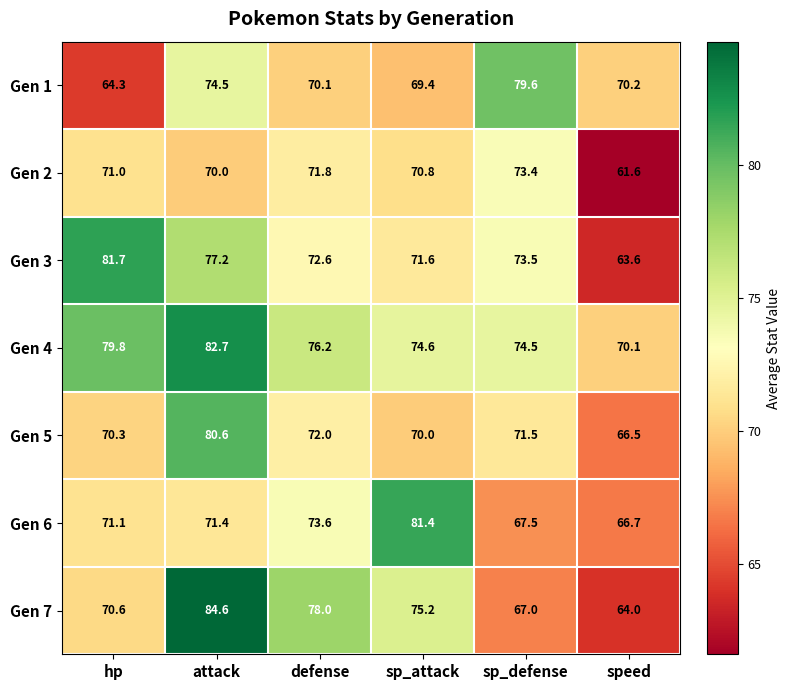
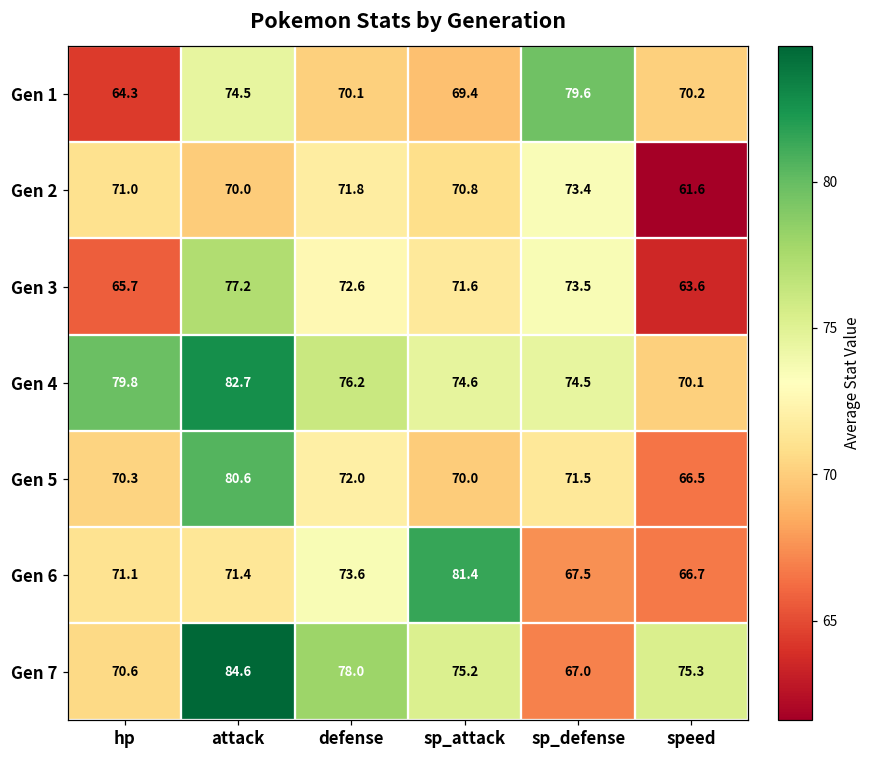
  {
    "Gen 1": {
      "hp": 64.3,
      "attack": 74.5,
      "defense": 70.1,
      "sp_attack": 69.4,
      "sp_defense": 79.6,
      "speed": 70.2
    },
    "Gen 2": {
      "hp": 71.0,
      "attack": 70.0,
      "defense": 71.8,
      "sp_attack": 70.8,
      "sp_defense": 73.4,
      "speed": 61.6
    },
    "Gen 3": {
-     "hp": 81.7,
+     "hp": 65.7,
      "attack": 77.2,
      "defense": 72.6,
      "sp_attack": 71.6,
      "sp_defense": 73.5,
      "speed": 63.6
    },
    "Gen 4": {
      "hp": 79.8,
      "attack": 82.7,
      "defense": 76.2,
      "sp_attack": 74.6,
      "sp_defense": 74.5,
      "speed": 70.1
    },
    "Gen 5": {
      "hp": 70.3,
      "attack": 80.6,
      "defense": 72.0,
      "sp_attack": 70.0,
      "sp_defense": 71.5,
      "speed": 66.5
    },
    "Gen 6": {
      "hp": 71.1,
      "attack": 71.4,
      "defense": 73.6,
      "sp_attack": 81.4,
      "sp_defense": 67.5,
      "speed": 66.7
    },
    "Gen 7": {
      "hp": 70.6,
      "attack": 84.6,
      "defense": 78.0,
      "sp_attack": 75.2,
      "sp_defense": 67.0,
-     "speed": 64.0
+     "speed": 75.3
    }
  }
